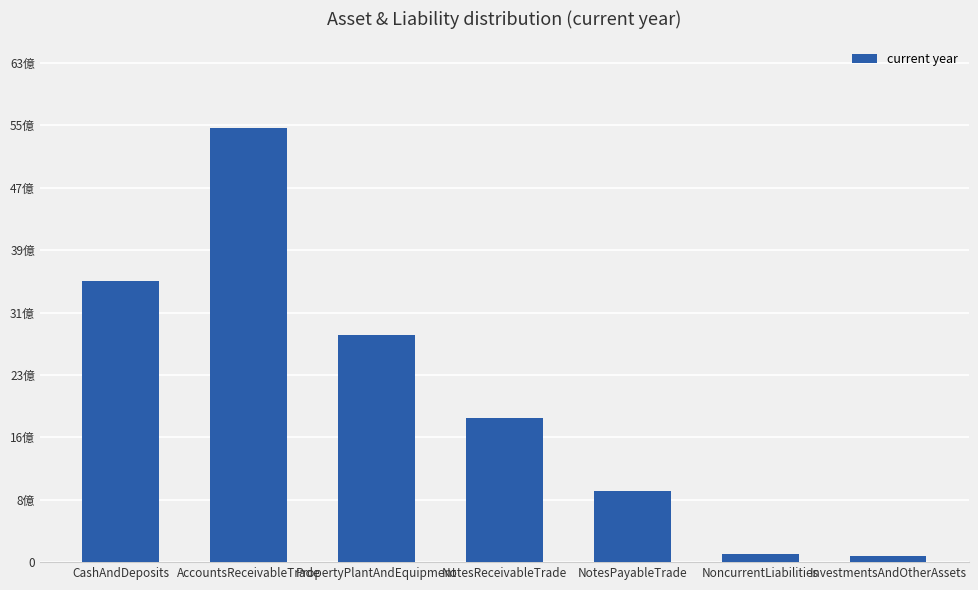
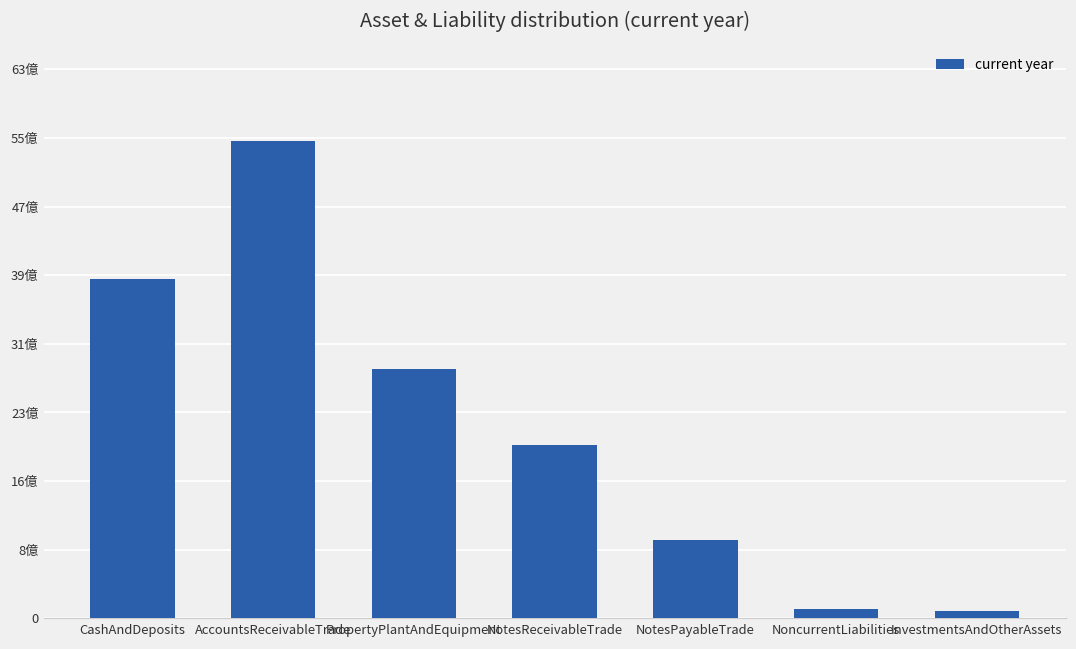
  {
-   "CashAndDeposits": "35億",
-   "NotesReceivableTrade": "18億",
+   "CashAndDeposits": "39億",
+   "NotesReceivableTrade": "20億",
    "NotesPayableTrade": "9億",
    "NoncurrentLiabilities": "1億",
    "InvestmentsAndOtherAssets": "1億"
  }
